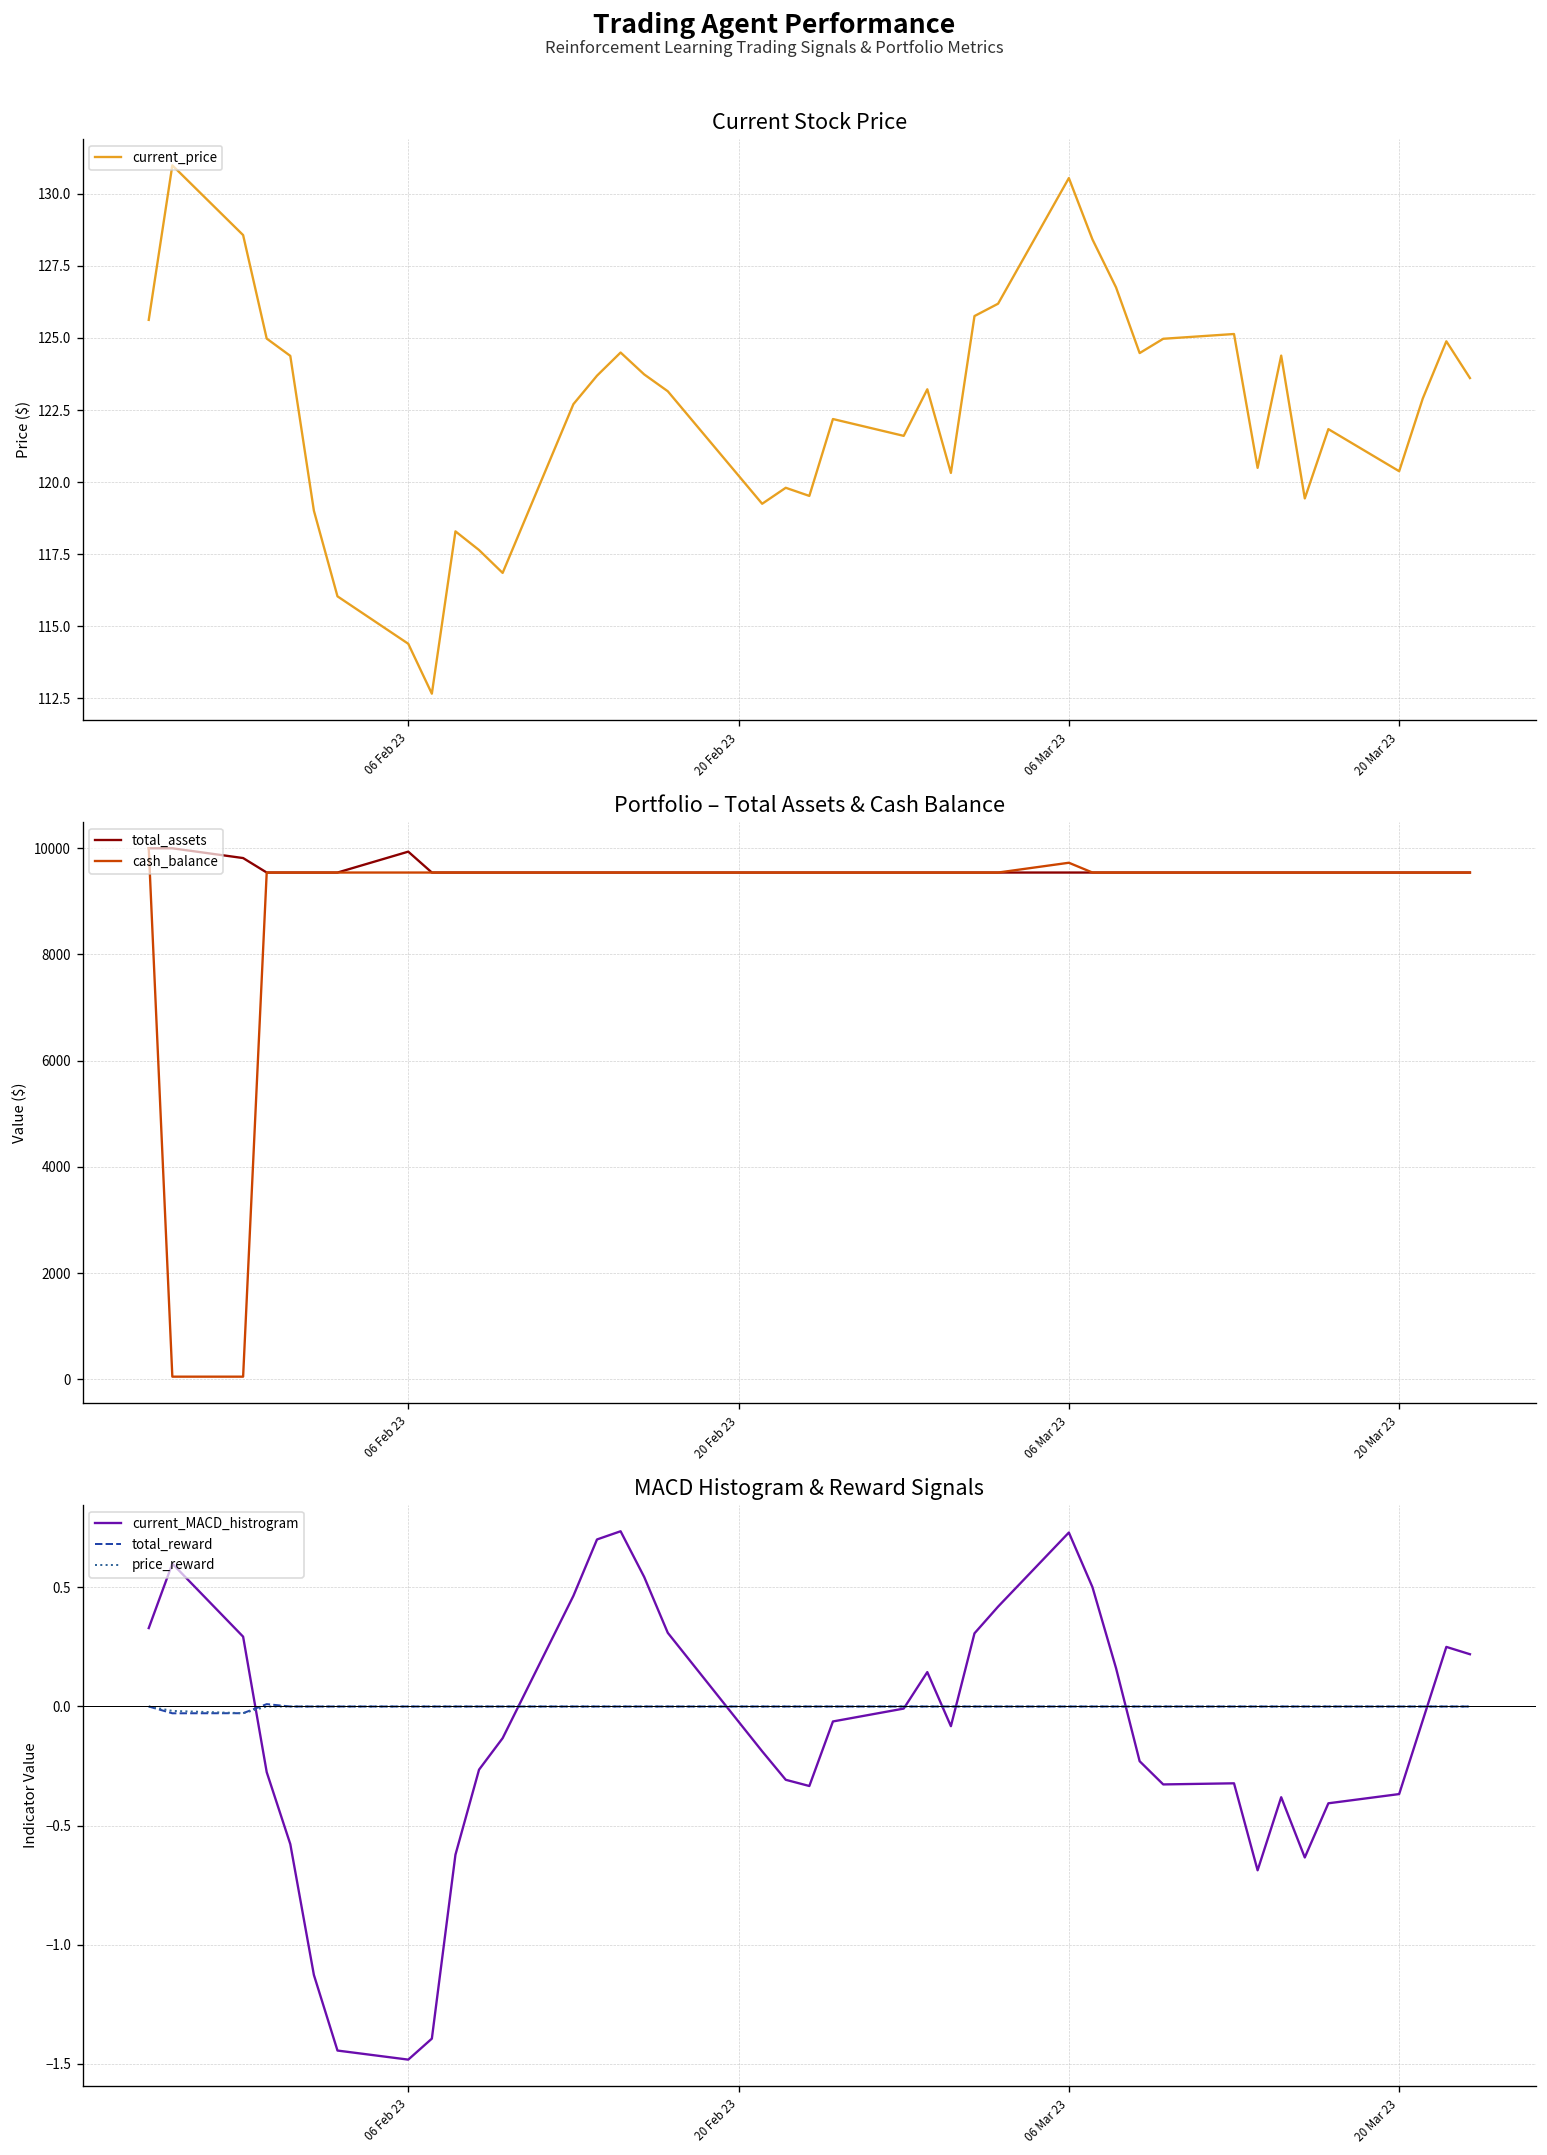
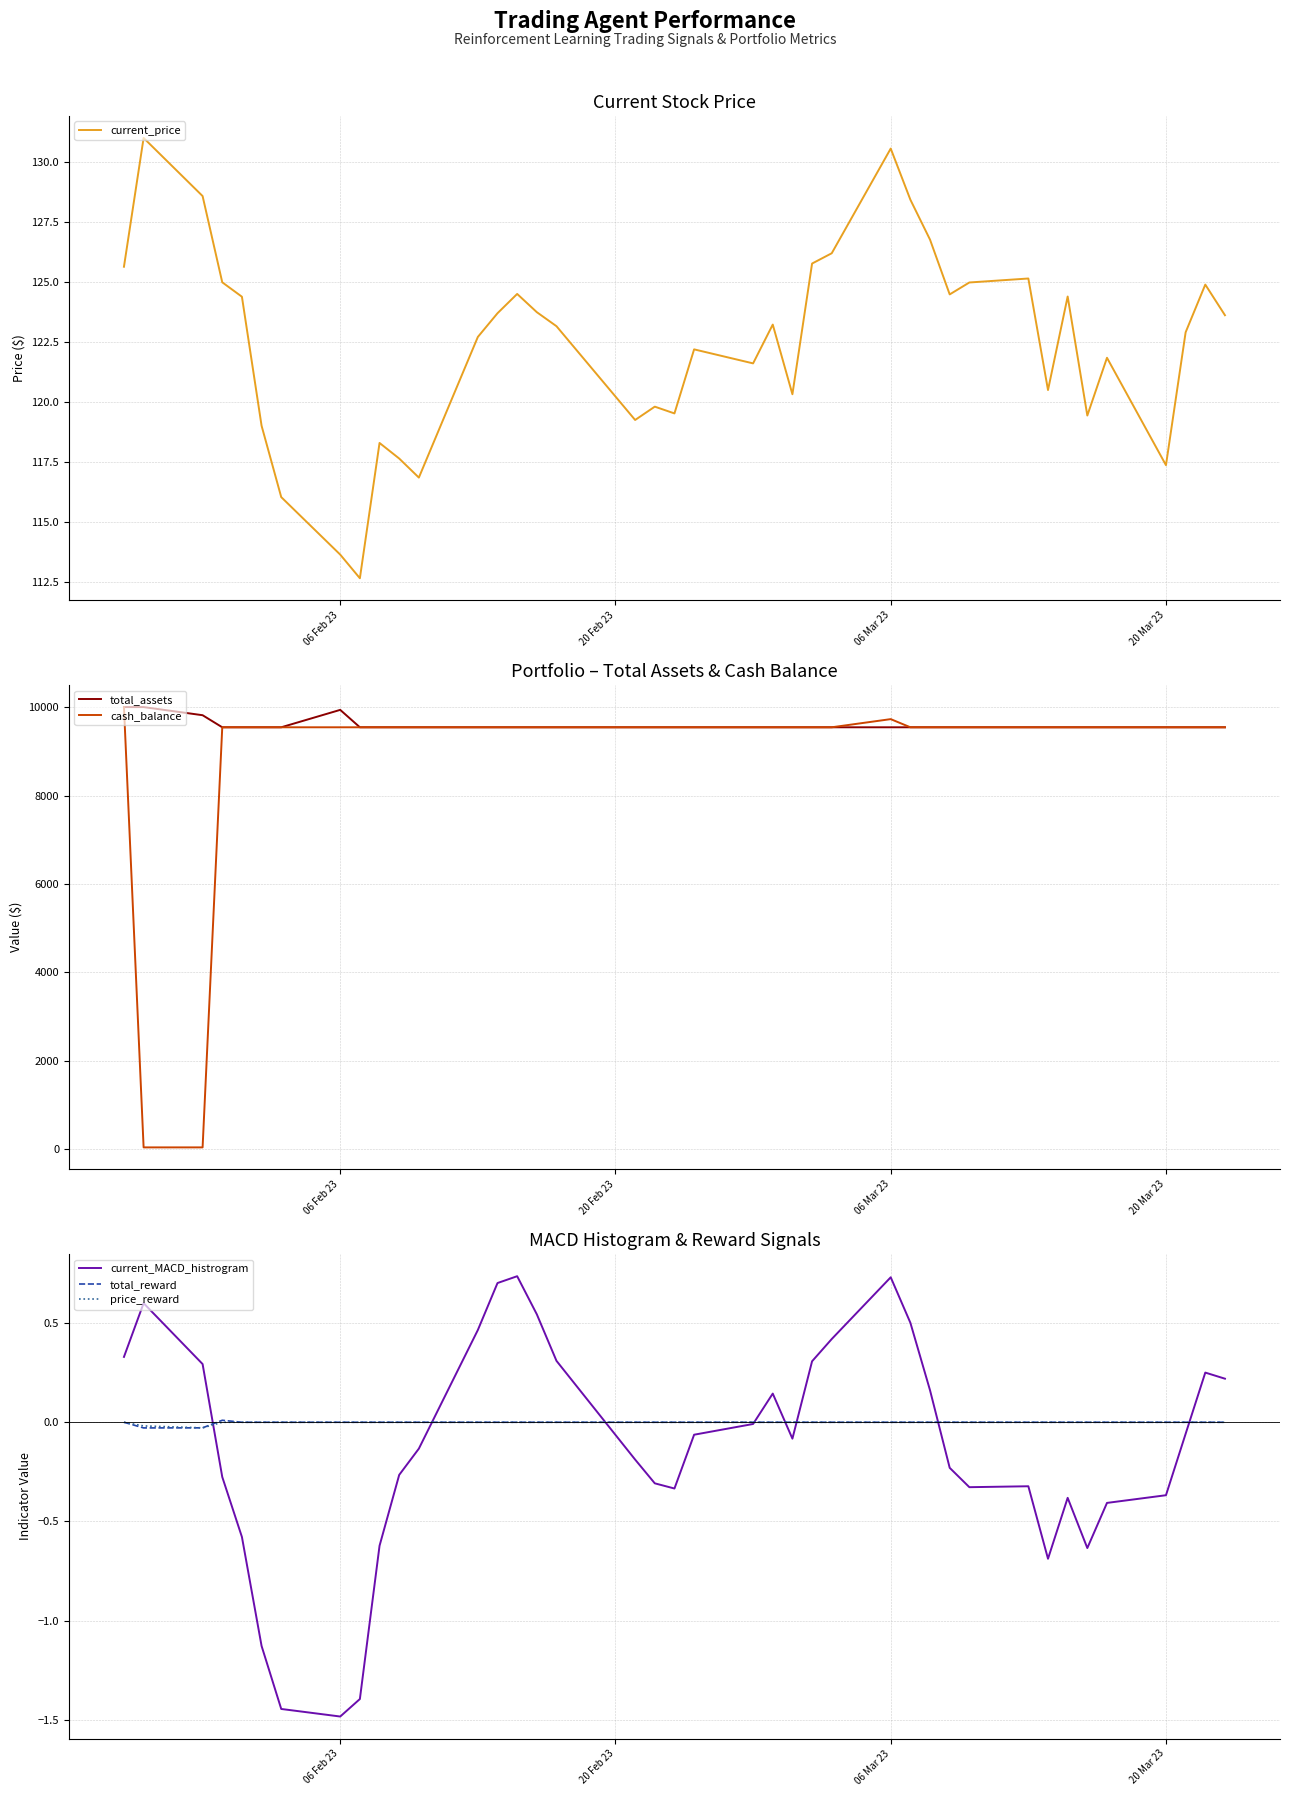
  {
    "Current Stock Price": {
-     "06 Feb 23": 114.4,
+     "06 Feb 23": 113.6,
      "06 Mar 23": 130.5,
-     "20 Mar 23": 120.4
+     "20 Mar 23": 117.4
    },
    "Portfolio – Total Assets & Cash Balance": {
      "total_assets": {
        "06 Feb 23": 9900,
        "06 Mar 23": 9500
      },
      "cash_balance": {
        "06 Feb 23": 9500,
        "06 Mar 23": 9700
      }
    },
    "MACD Histogram & Reward Signals": {
      "current_MACD_histrogram": {
        "06 Feb 23": -1.48,
        "06 Mar 23": 0.73,
        "20 Mar 23": -0.37
      }
    }
  }
